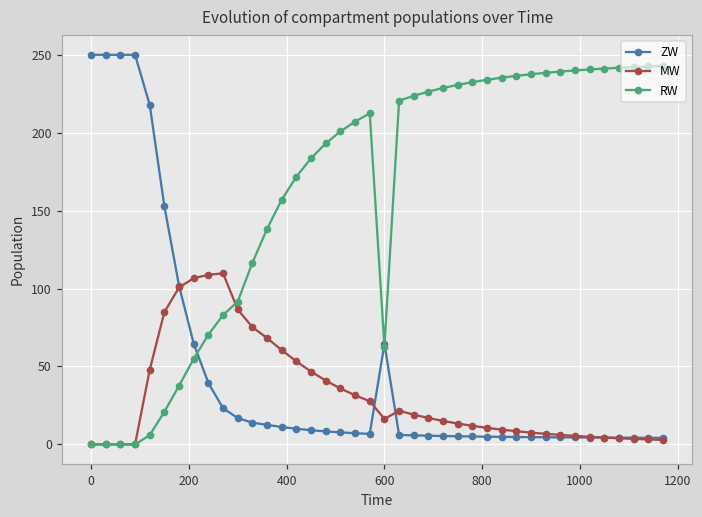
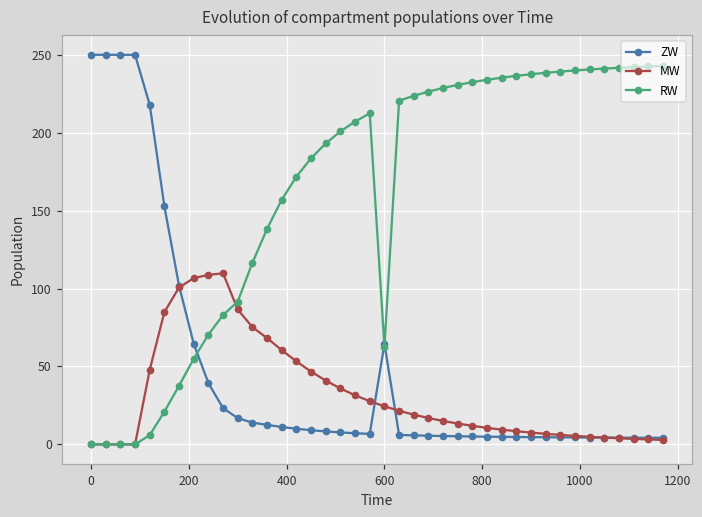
  {
    "ZW": {
      "0": 250,
      "600": 64
    },
    "MW": {
-     "600": 16
+     "600": 24
    },
    "RW": {
      "600": 63
    }
  }
